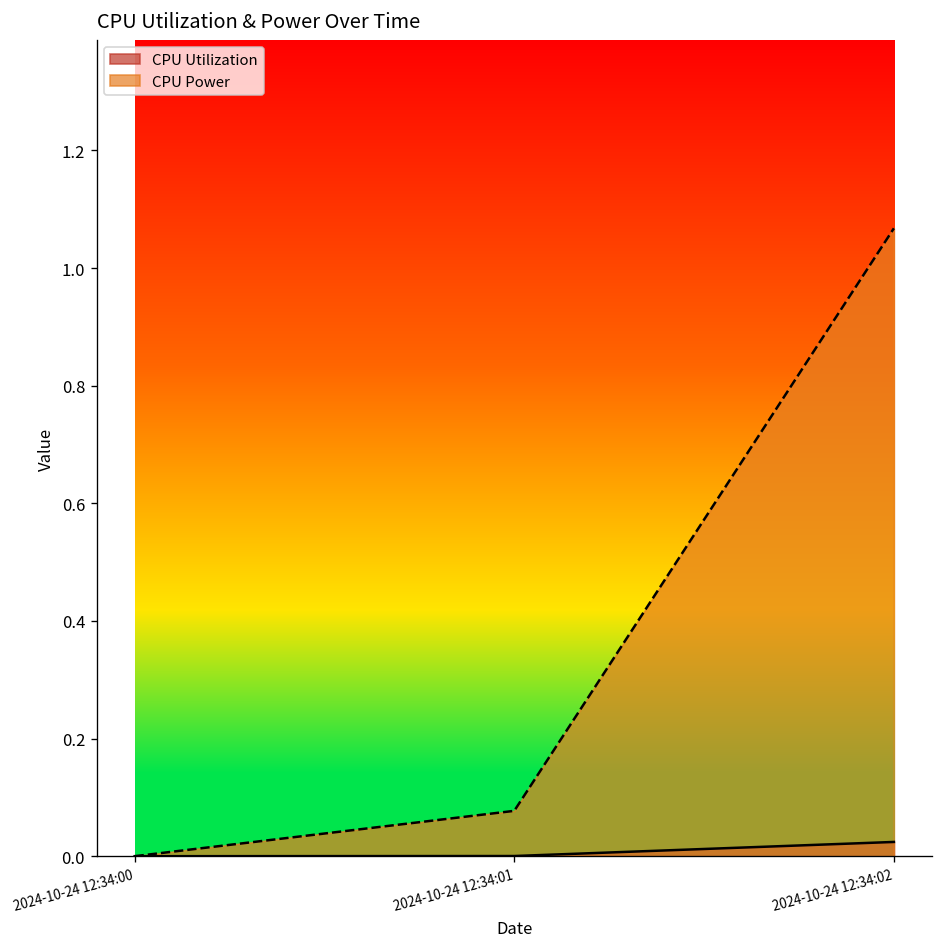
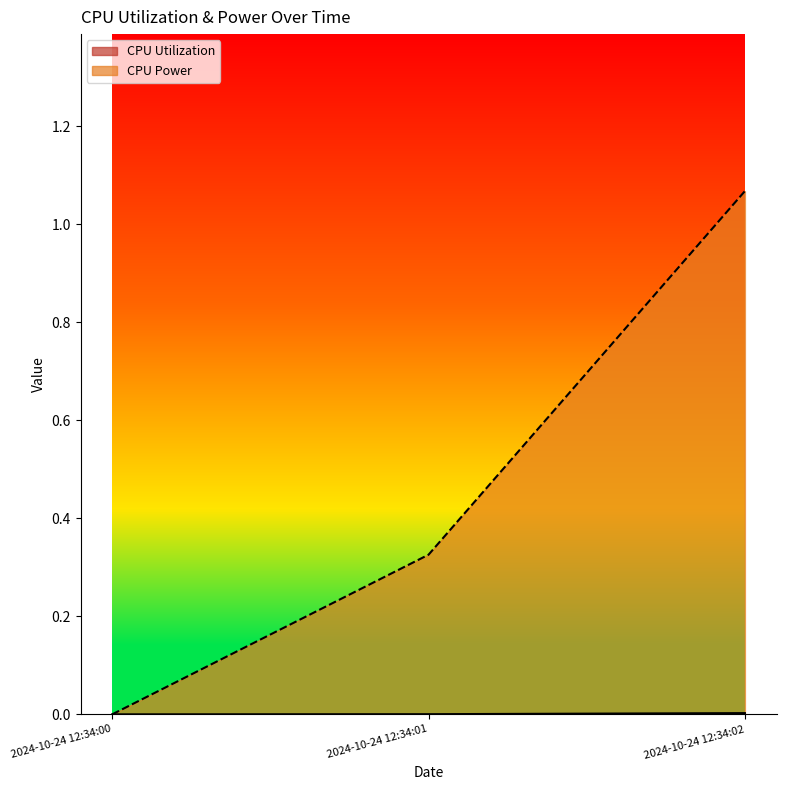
  {
    "CPU Utilization": {
      "2024-10-24 12:34:01": 0.00,
-     "2024-10-24 12:34:02": 0.02
+     "2024-10-24 12:34:02": 0.00
    },
    "CPU Power": {
-     "2024-10-24 12:34:01": 0.08,
+     "2024-10-24 12:34:01": 0.33,
      "2024-10-24 12:34:02": 1.07
    }
  }
